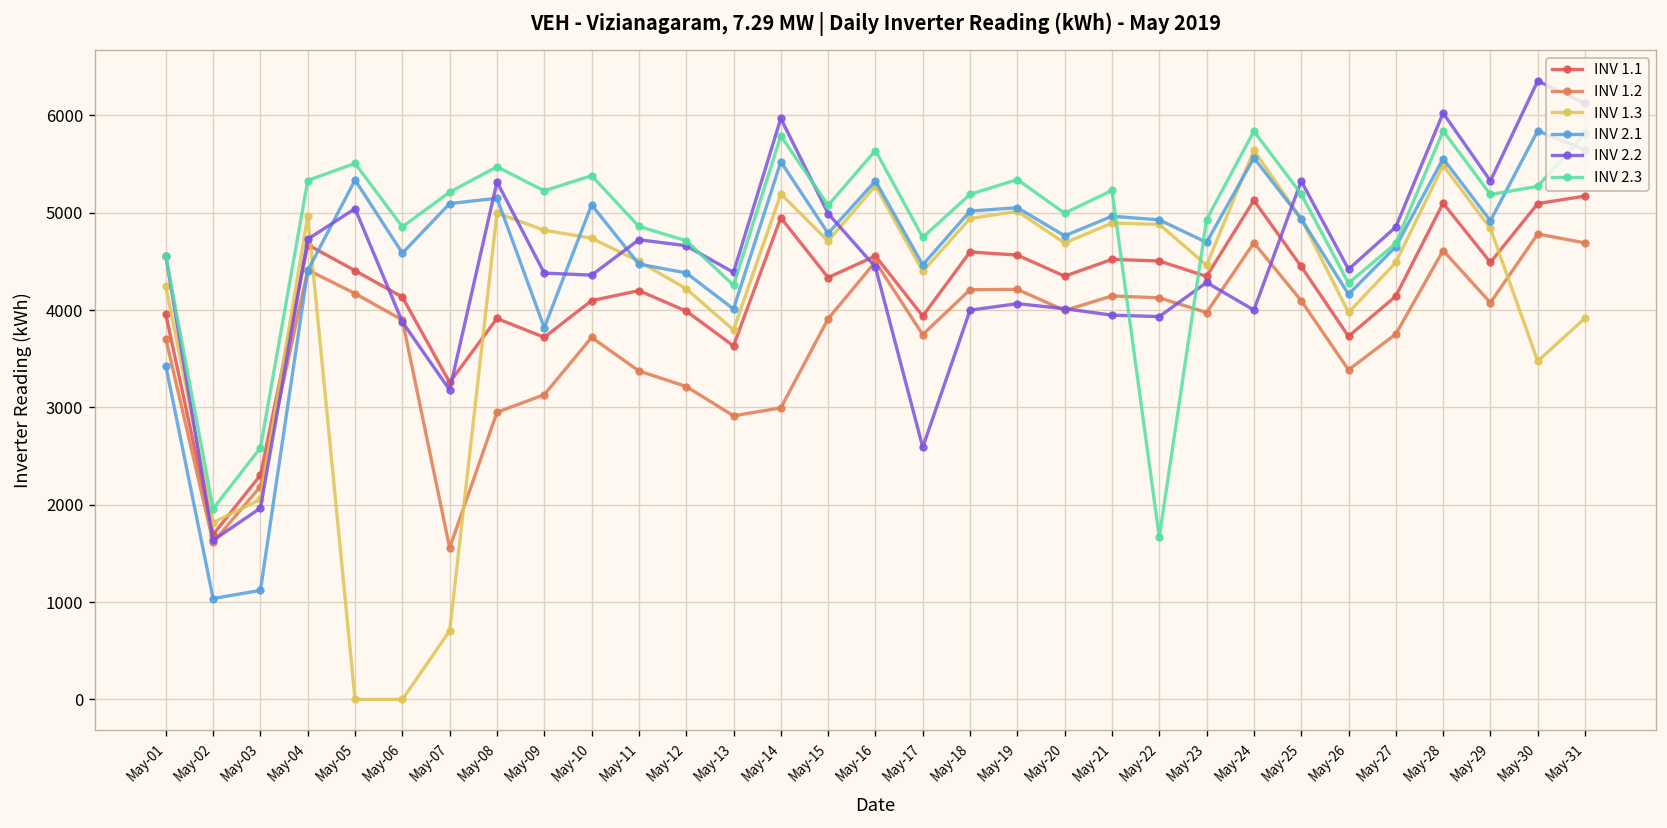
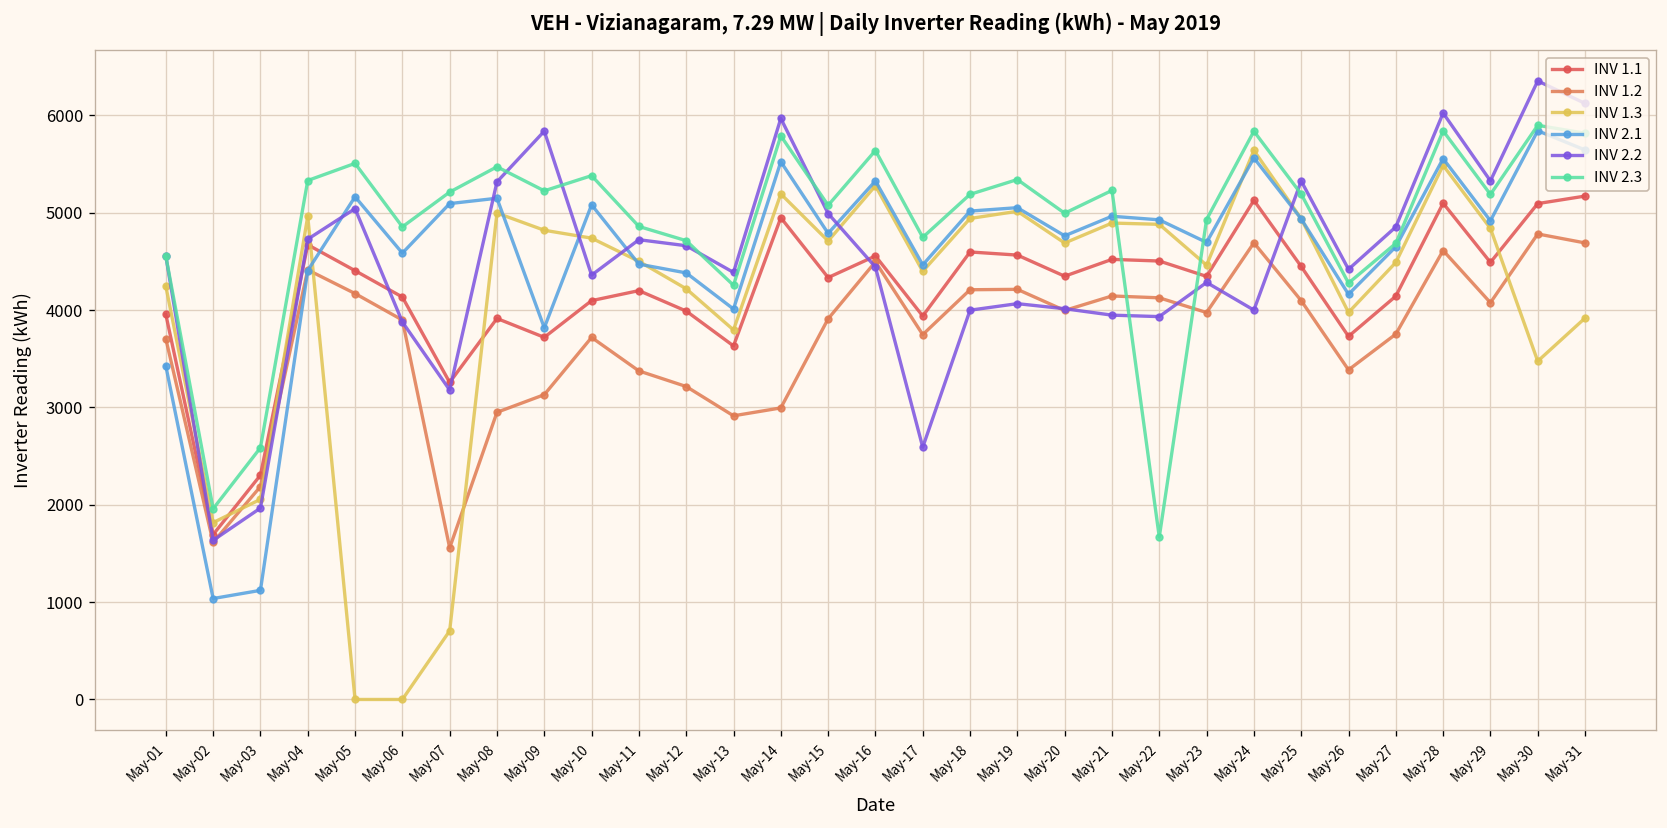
  {
    "INV 1.3": {
      "May-01": 4200,
      "May-02": 1800,
      "May-03": 2100,
      "May-04": 5000,
      "May-05": 0,
      "May-06": 0,
      "May-07": 700,
      "May-08": 5000,
      "May-09": 4800,
      "May-10": 4700,
      "May-12": 4200,
      "May-13": 3800,
      "May-14": 5200,
      "May-15": 4700,
      "May-16": 5300,
      "May-17": 4400,
      "May-18": 4900,
      "May-19": 5000,
      "May-20": 4700,
      "May-21": 4900,
      "May-22": 4900,
      "May-23": 4500,
      "May-24": 5600,
      "May-26": 4000,
      "May-27": 4500,
      "May-28": 5500,
      "May-29": 4800,
      "May-30": 3500,
      "May-31": 3900
    },
    "INV 2.1": {
      "May-01": 3400,
      "May-02": 1000,
      "May-03": 1100,
-     "May-05": 5300,
+     "May-05": 5200,
      "May-06": 4600,
      "May-07": 5100,
      "May-08": 5100,
      "May-09": 3800,
      "May-10": 5100,
      "May-12": 4400,
      "May-13": 4000,
      "May-14": 5500,
      "May-15": 4800,
      "May-16": 5300,
      "May-17": 4500,
      "May-18": 5000,
      "May-19": 5100,
      "May-20": 4800,
      "May-21": 5000,
      "May-22": 4900,
      "May-23": 4700,
      "May-24": 5600,
      "May-26": 4200,
      "May-27": 4700,
      "May-28": 5600,
      "May-29": 4900,
      "May-30": 5800
    },
    "INV 2.2": {
      "May-03": 2000,
      "May-04": 4700,
      "May-05": 5000,
      "May-07": 3200,
      "May-08": 5300,
-     "May-09": 4400,
+     "May-09": 5800,
      "May-10": 4400,
      "May-11": 4700,
      "May-12": 4700,
      "May-13": 4400,
      "May-14": 6000,
      "May-15": 5000,
      "May-16": 4400,
      "May-17": 2600,
      "May-18": 4000,
      "May-19": 4100,
      "May-21": 3900,
      "May-22": 3900,
      "May-23": 4300,
      "May-24": 4000,
      "May-25": 5300,
      "May-26": 4400,
      "May-27": 4900,
      "May-28": 6000,
      "May-29": 5300,
      "May-30": 6400
    },
    "INV 2.3": {
      "May-02": 2000,
      "May-03": 2600,
      "May-04": 5300,
      "May-05": 5500,
      "May-06": 4900,
      "May-07": 5200,
      "May-08": 5500,
      "May-09": 5200,
      "May-10": 5400,
      "May-11": 4900,
      "May-12": 4700,
      "May-13": 4300,
      "May-14": 5800,
      "May-15": 5100,
      "May-16": 5600,
      "May-17": 4700,
      "May-18": 5200,
      "May-19": 5300,
      "May-20": 5000,
      "May-21": 5200,
      "May-22": 1700,
      "May-23": 4900,
      "May-24": 5800,
      "May-25": 5200,
      "May-26": 4300,
      "May-27": 4700,
      "May-28": 5800,
      "May-29": 5200,
-     "May-30": 5300
+     "May-30": 5900
    }
  }
